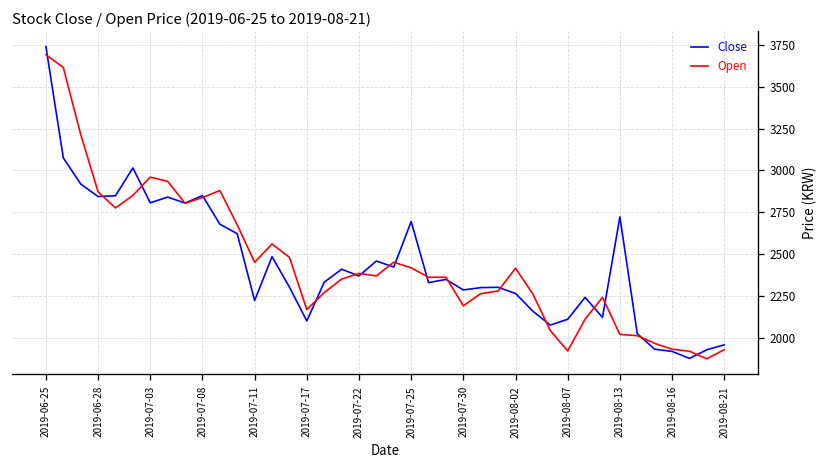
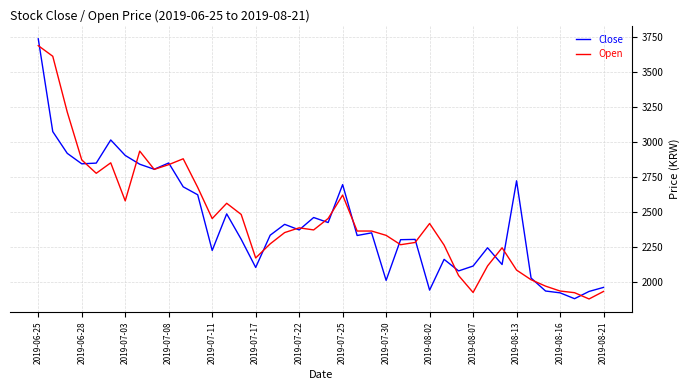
  {
    "Close": {
      "2019-06-25": 3740,
      "2019-06-28": 2840,
-     "2019-07-03": 2810,
+     "2019-07-03": 2900,
      "2019-07-11": 2220,
      "2019-07-17": 2100,
      "2019-07-25": 2700,
-     "2019-07-30": 2290,
-     "2019-08-02": 2270,
+     "2019-07-30": 2010,
+     "2019-08-02": 1940,
      "2019-08-07": 2110,
      "2019-08-13": 2720,
      "2019-08-21": 1960
    },
    "Open": {
      "2019-06-25": 3690,
      "2019-06-28": 2870,
-     "2019-07-03": 2960,
+     "2019-07-03": 2580,
      "2019-07-11": 2450,
      "2019-07-17": 2170,
-     "2019-07-25": 2420,
-     "2019-07-30": 2190,
+     "2019-07-25": 2620,
+     "2019-07-30": 2330,
      "2019-08-02": 2420,
      "2019-08-07": 1920,
-     "2019-08-13": 2020,
+     "2019-08-13": 2080,
      "2019-08-21": 1930
    }
  }
